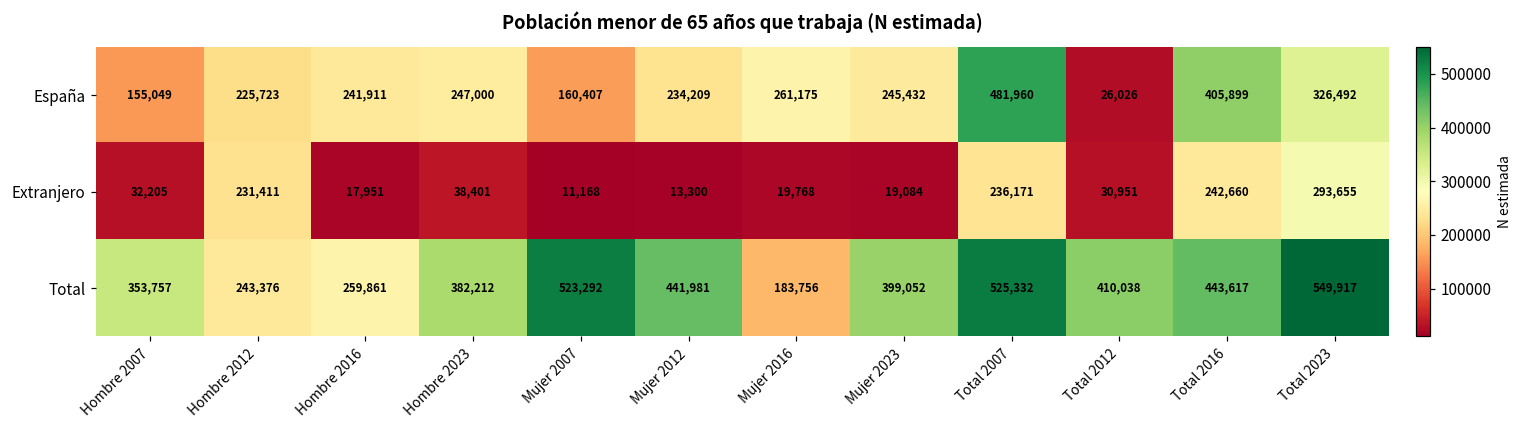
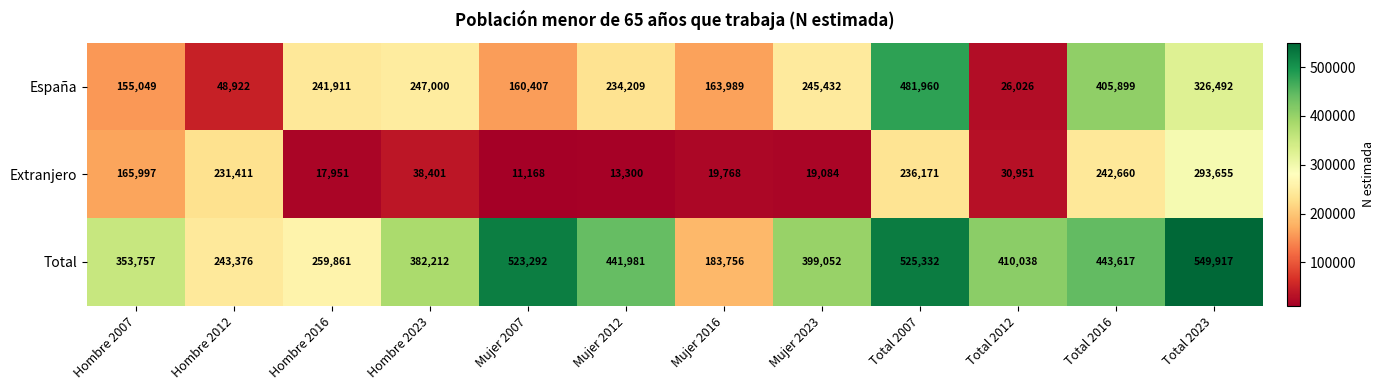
  {
    "España": {
      "Hombre 2007": "155,049",
-     "Hombre 2012": "225,723",
+     "Hombre 2012": "48,922",
      "Hombre 2016": "241,911",
      "Hombre 2023": "247,000",
      "Mujer 2007": "160,407",
      "Mujer 2012": "234,209",
-     "Mujer 2016": "261,175",
+     "Mujer 2016": "163,989",
      "Mujer 2023": "245,432",
      "Total 2007": "481,960",
      "Total 2012": "26,026",
      "Total 2016": "405,899",
      "Total 2023": "326,492"
    },
    "Extranjero": {
-     "Hombre 2007": "32,205",
+     "Hombre 2007": "165,997",
      "Hombre 2012": "231,411",
      "Hombre 2016": "17,951",
      "Hombre 2023": "38,401",
      "Mujer 2007": "11,168",
      "Mujer 2012": "13,300",
      "Mujer 2016": "19,768",
      "Mujer 2023": "19,084",
      "Total 2007": "236,171",
      "Total 2012": "30,951",
      "Total 2016": "242,660",
      "Total 2023": "293,655"
    },
    "Total": {
      "Hombre 2007": "353,757",
      "Hombre 2012": "243,376",
      "Hombre 2016": "259,861",
      "Hombre 2023": "382,212",
      "Mujer 2007": "523,292",
      "Mujer 2012": "441,981",
      "Mujer 2016": "183,756",
      "Mujer 2023": "399,052",
      "Total 2007": "525,332",
      "Total 2012": "410,038",
      "Total 2016": "443,617",
      "Total 2023": "549,917"
    }
  }
